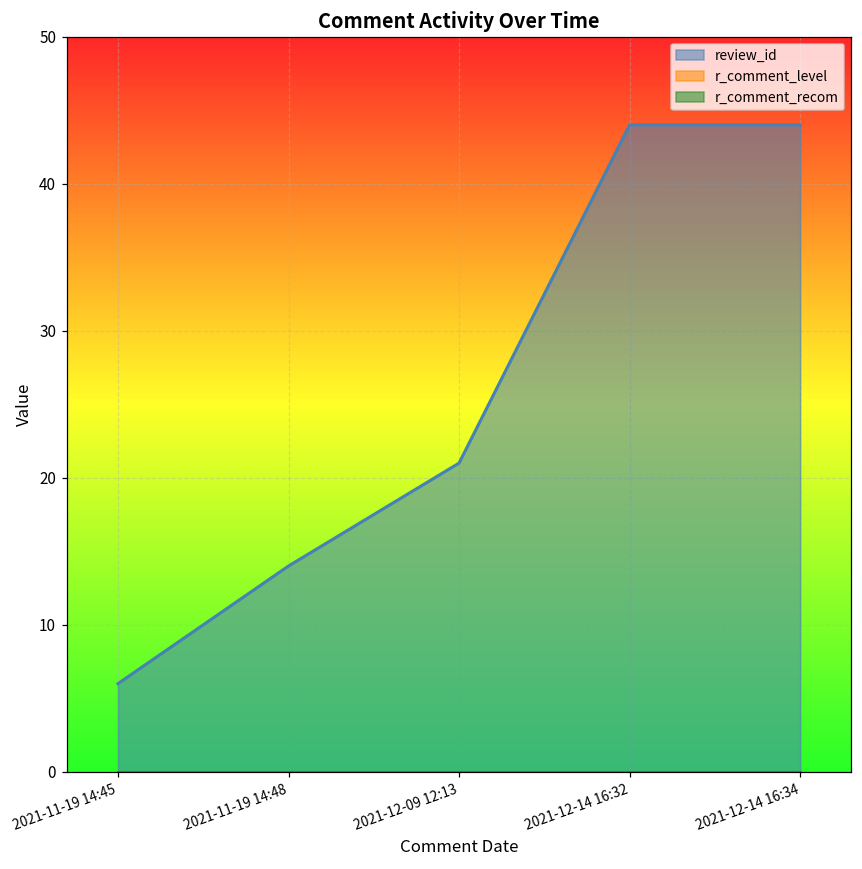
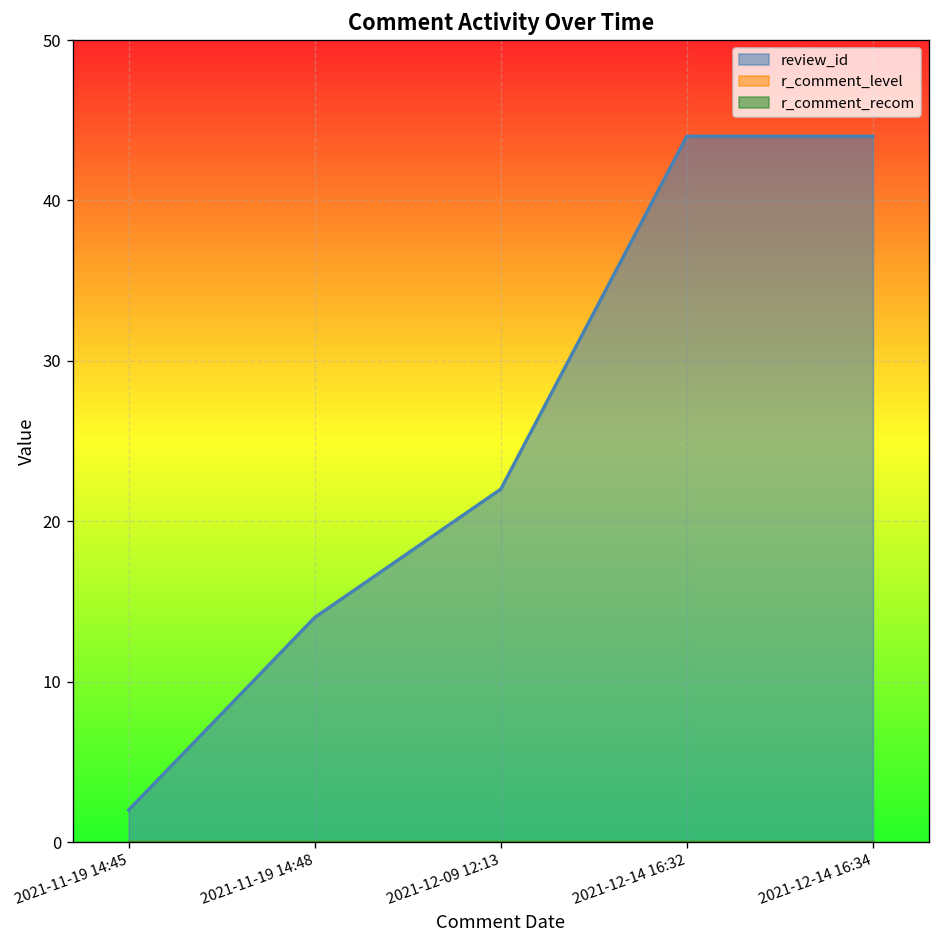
  {
    "review_id": {
-     "2021-11-19 14:45": 6,
+     "2021-11-19 14:45": 2,
      "2021-11-19 14:48": 14,
-     "2021-12-09 12:13": 21,
+     "2021-12-09 12:13": 22,
      "2021-12-14 16:32": 44,
      "2021-12-14 16:34": 44
    },
    "r_comment_recom": {
      "2021-11-19 14:45": 0,
      "2021-11-19 14:48": 0,
      "2021-12-09 12:13": 0,
      "2021-12-14 16:32": 0,
      "2021-12-14 16:34": 0
    }
  }
